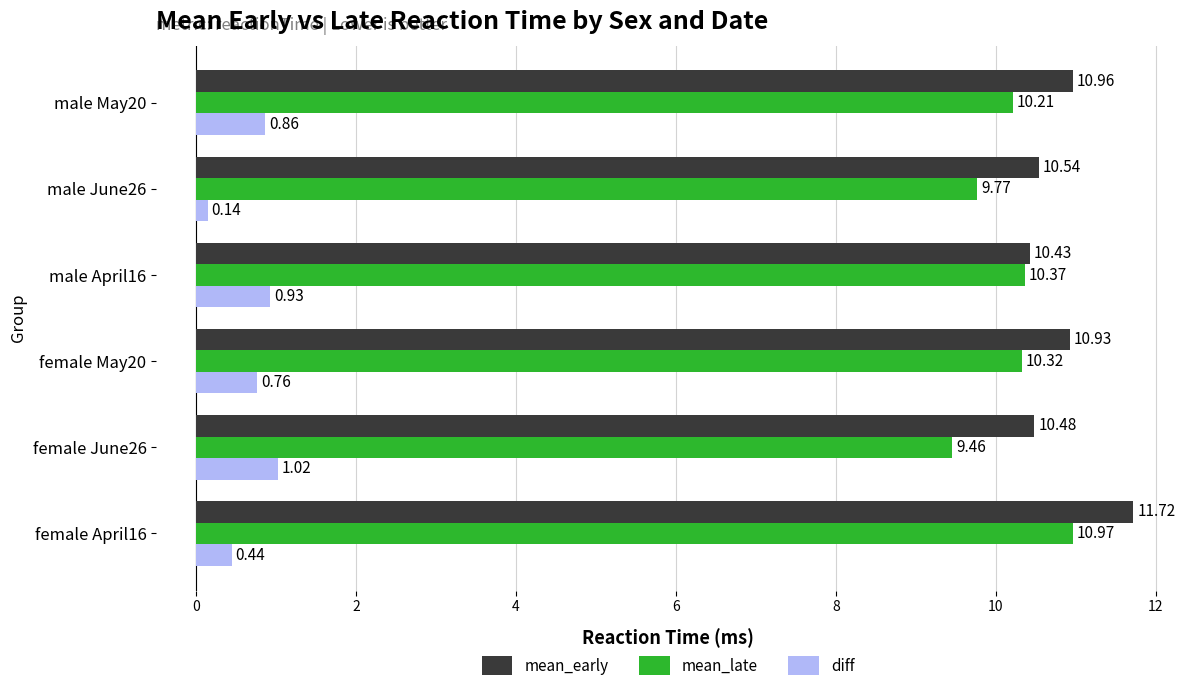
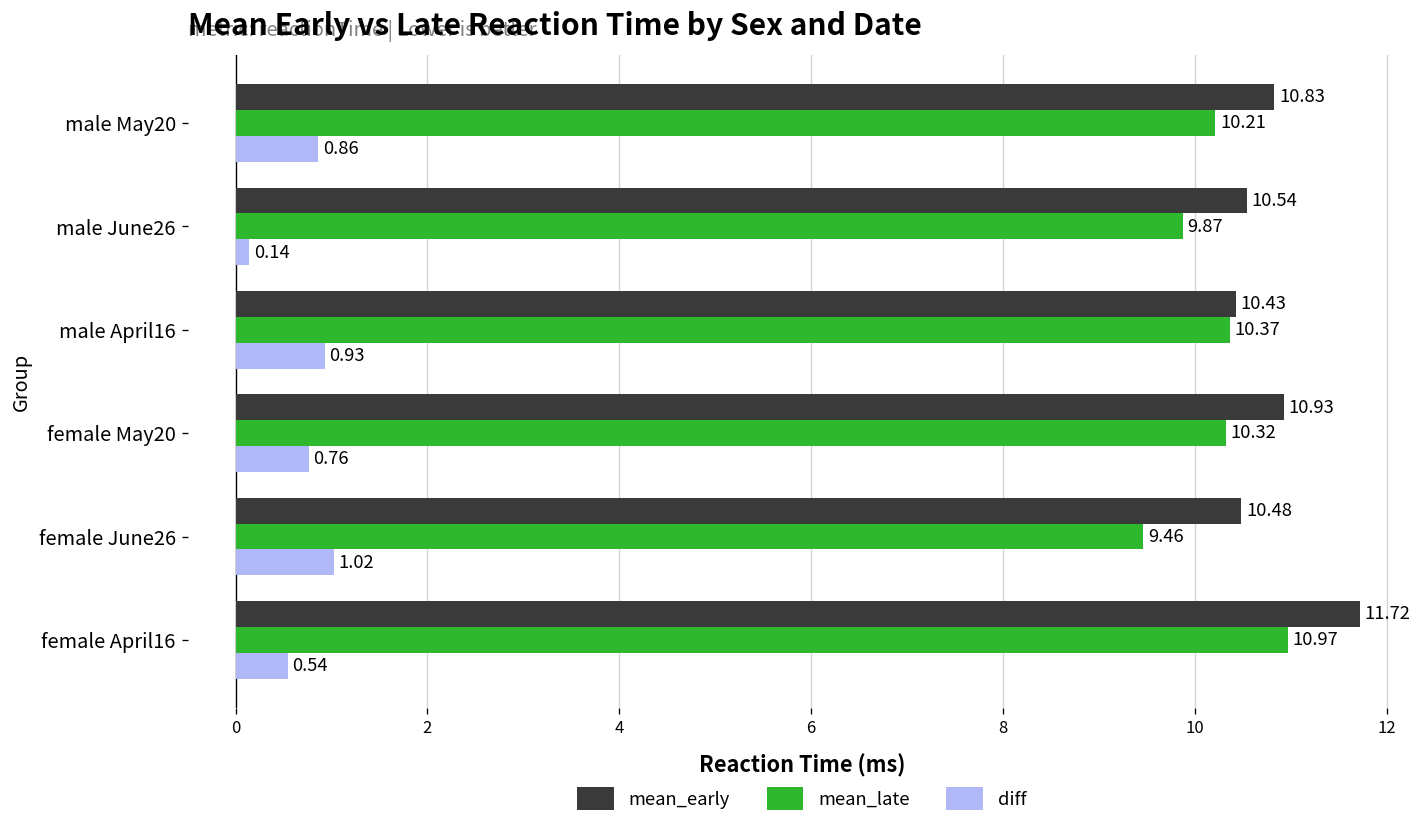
  {
    "mean_early": {
-     "male May20": 10.96,
+     "male May20": 10.83,
      "male June26": 10.54,
      "male April16": 10.43,
      "female May20": 10.93,
      "female June26": 10.48,
      "female April16": 11.72
    },
    "mean_late": {
      "male May20": 10.21,
-     "male June26": 9.77,
+     "male June26": 9.87,
      "male April16": 10.37,
      "female May20": 10.32,
      "female June26": 9.46,
      "female April16": 10.97
    },
    "diff": {
      "male May20": 0.86,
      "male June26": 0.14,
      "male April16": 0.93,
      "female May20": 0.76,
      "female June26": 1.02,
-     "female April16": 0.44
+     "female April16": 0.54
    }
  }
